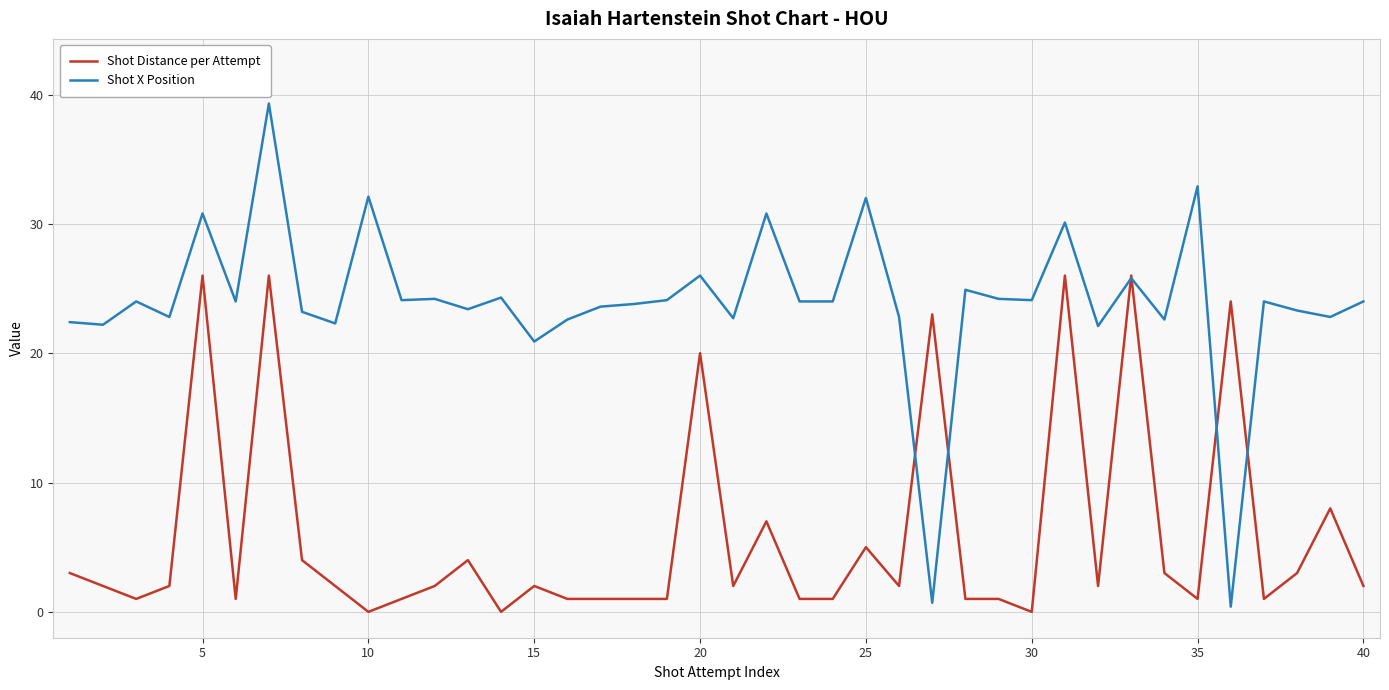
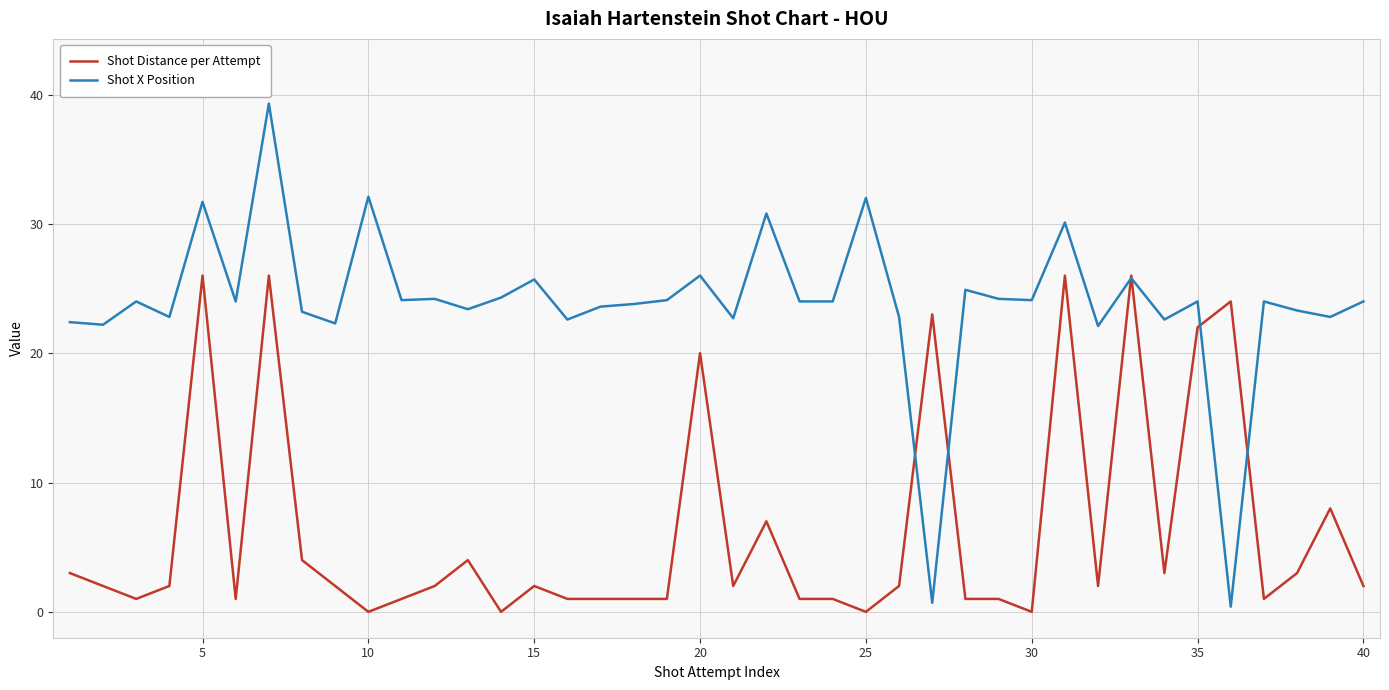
  {
    "Shot Distance per Attempt": {
      "5": 26,
      "10": 0,
      "15": 2,
      "20": 20,
-     "25": 5,
+     "25": 0,
      "30": 0,
-     "35": 1,
+     "35": 22,
      "40": 2
    },
    "Shot X Position": {
-     "5": 30.8,
+     "5": 31.7,
      "10": 32.1,
-     "15": 20.9,
+     "15": 25.7,
      "20": 26.0,
      "25": 32.0,
      "30": 24.1,
-     "35": 32.9,
+     "35": 24.0,
      "40": 24.0
    }
  }
